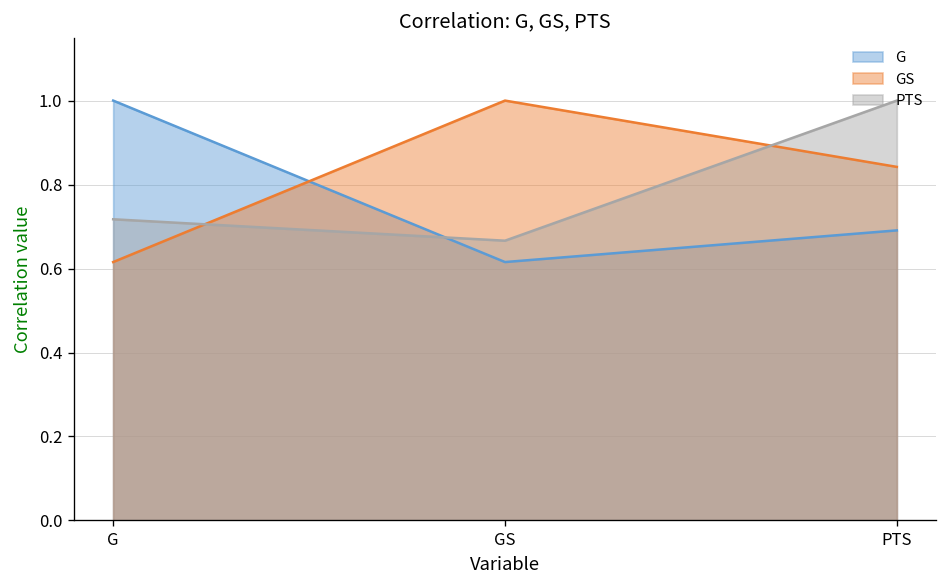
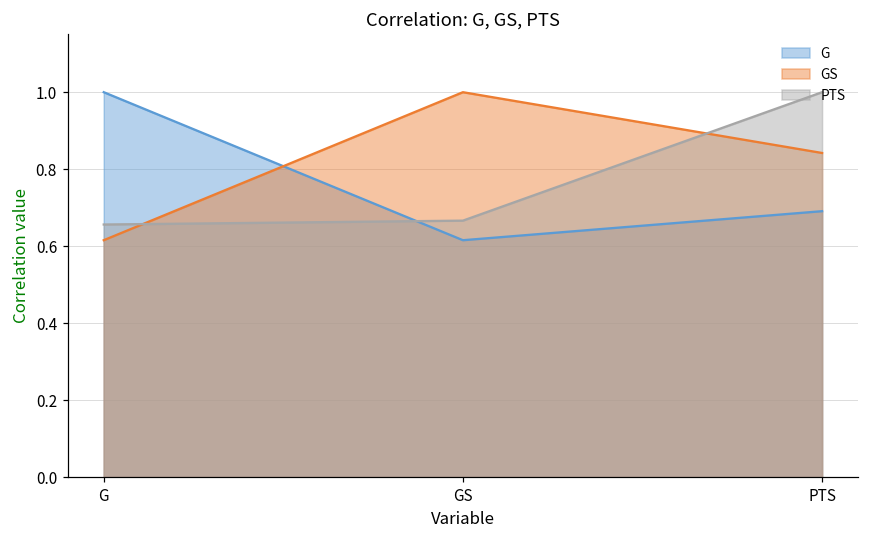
  {
    "G": {
      "G": 1.00,
      "GS": 0.62,
      "PTS": 0.69
    },
    "GS": {
      "G": 0.62,
      "GS": 1.00,
      "PTS": 0.84
    },
    "PTS": {
-     "G": 0.72,
+     "G": 0.66,
      "GS": 0.67,
      "PTS": 1.00
    }
  }
